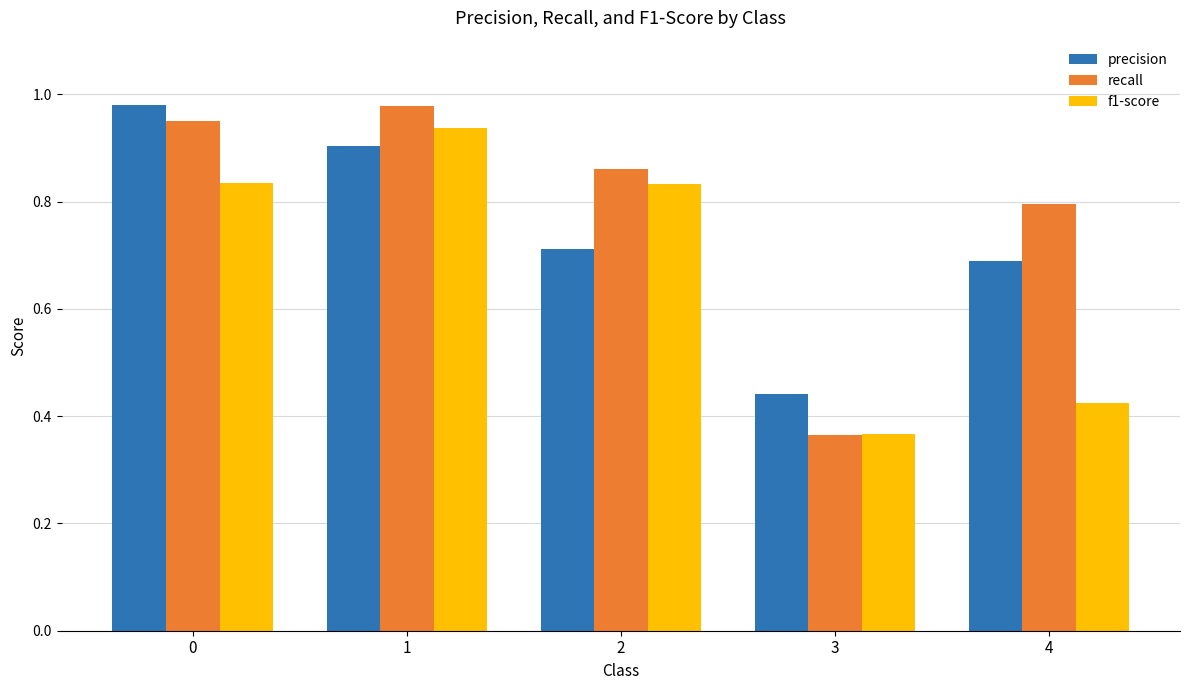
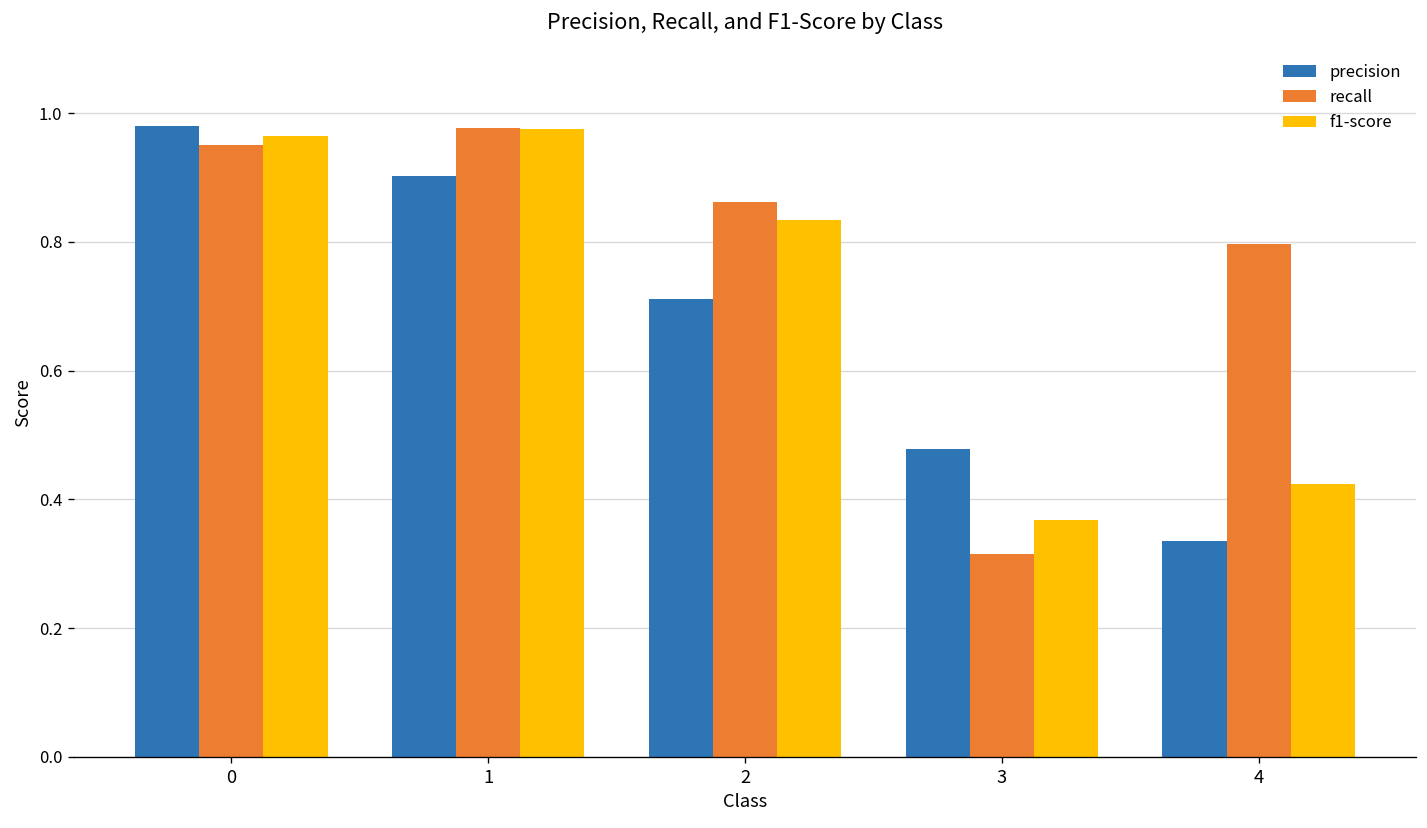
  {
    "precision": {
      "0": 0.98,
      "1": 0.90,
      "2": 0.71,
-     "3": 0.44,
-     "4": 0.69
+     "3": 0.48,
+     "4": 0.34
    },
    "recall": {
      "0": 0.95,
      "1": 0.98,
      "2": 0.86,
-     "3": 0.36,
+     "3": 0.31,
      "4": 0.80
    },
    "f1-score": {
-     "0": 0.83,
-     "1": 0.94,
+     "0": 0.96,
+     "1": 0.97,
      "2": 0.83,
      "3": 0.37,
      "4": 0.42
    }
  }
